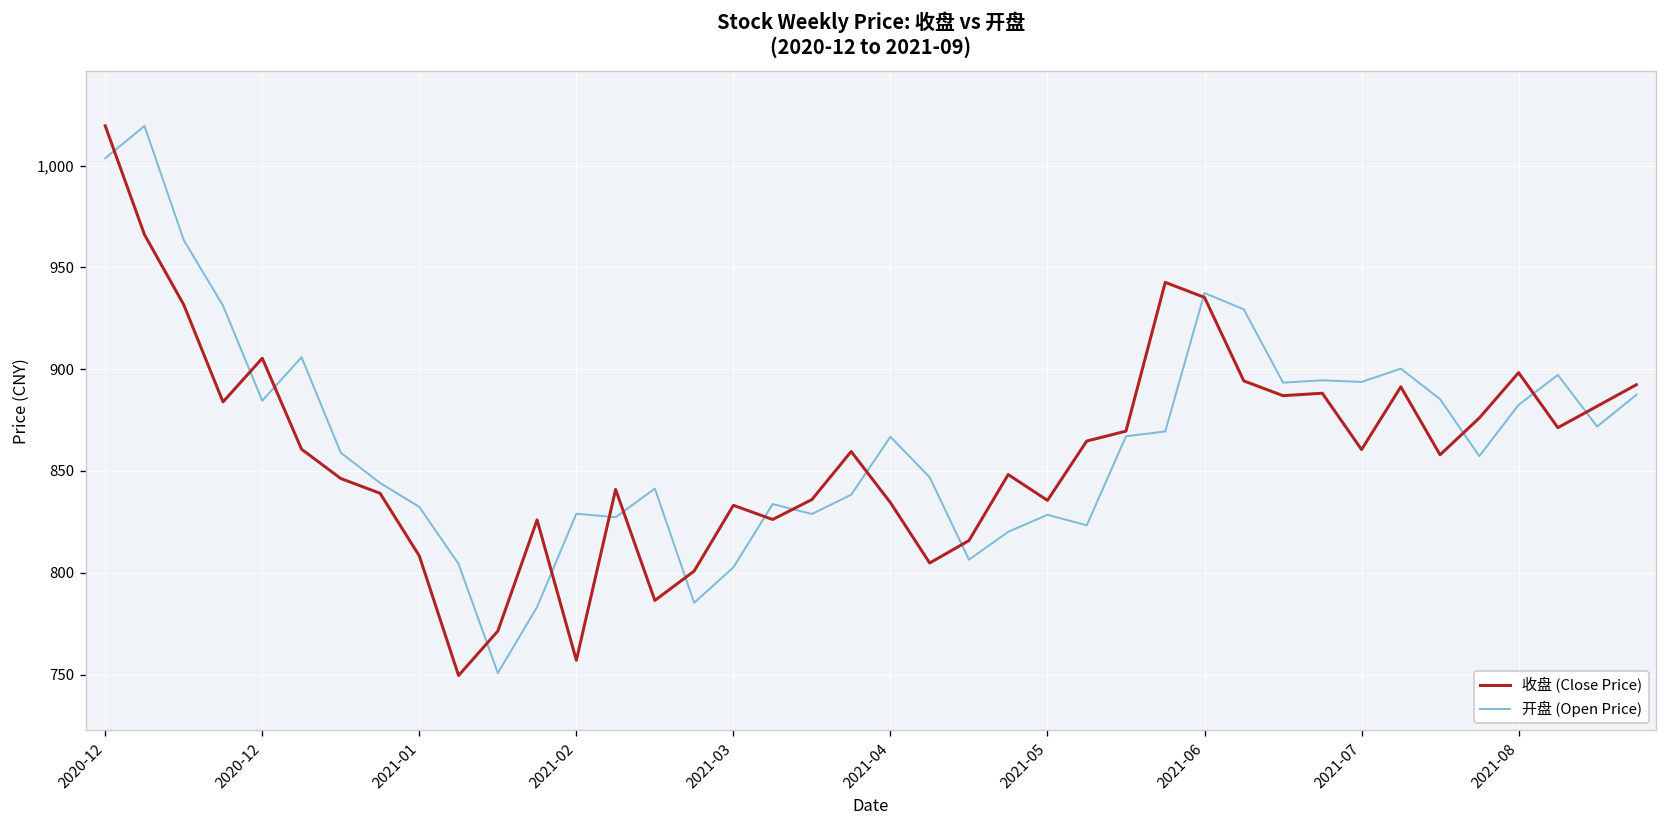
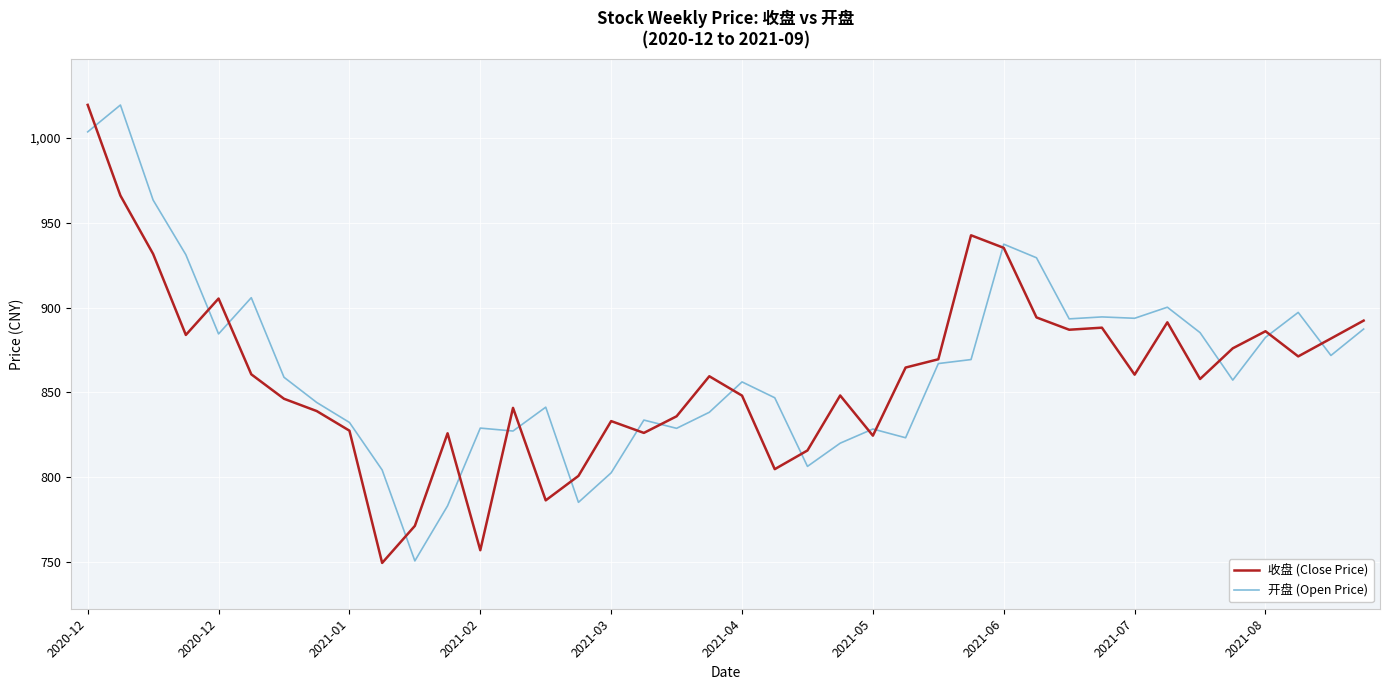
  {
    "收盘 (Close Price)": {
-     "2021-01": 808,
+     "2021-01": 828,
      "2021-02": 757,
      "2021-03": 833,
-     "2021-04": 834,
-     "2021-05": 836,
+     "2021-04": 848,
+     "2021-05": 825,
      "2021-06": 935,
      "2021-07": 861,
-     "2021-08": 898
+     "2021-08": 886
    },
    "开盘 (Open Price)": {
      "2021-01": 832,
      "2021-02": 829,
      "2021-03": 803,
-     "2021-04": 867,
+     "2021-04": 856,
      "2021-05": 828,
      "2021-06": 937,
      "2021-07": 894,
      "2021-08": 882
    }
  }
